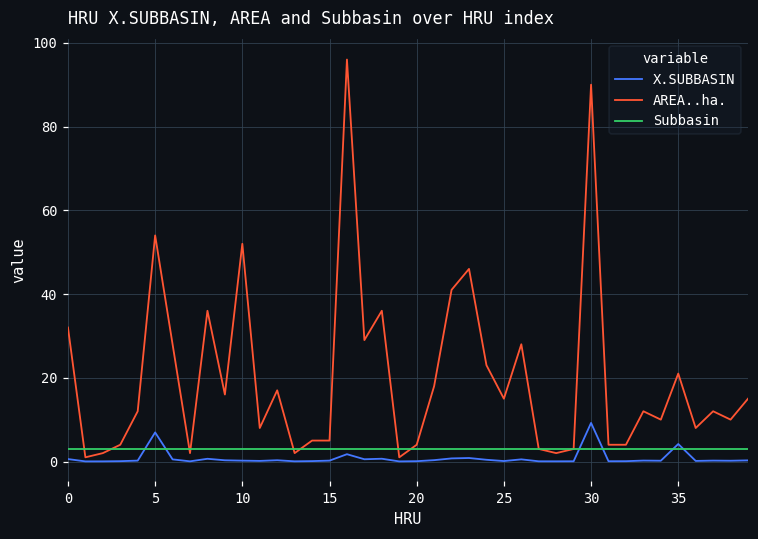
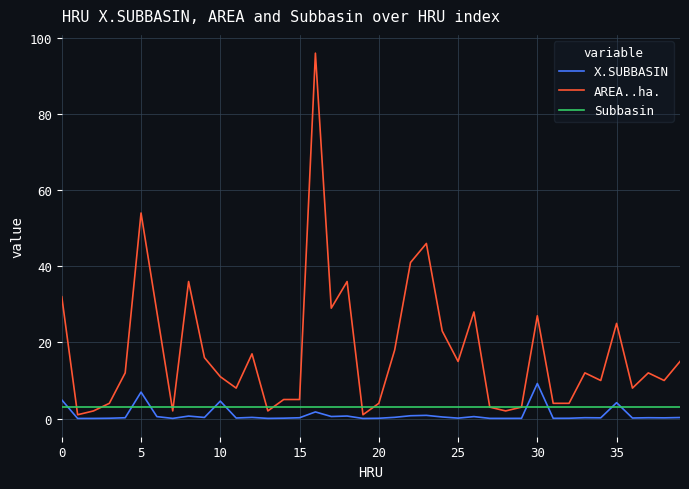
  {
    "X.SUBBASIN": {
-     "0": 1,
+     "0": 5,
      "5": 7,
-     "10": 0,
+     "10": 5,
      "15": 0,
      "20": 0,
      "25": 0,
      "30": 9,
      "35": 4
    },
    "AREA..ha.": {
      "0": 32,
      "5": 54,
-     "10": 52,
+     "10": 11,
      "15": 5,
      "20": 4,
      "25": 15,
-     "30": 90,
-     "35": 21
+     "30": 27,
+     "35": 25
    },
    "Subbasin": {
      "0": 3,
      "5": 3,
      "10": 3,
      "15": 3,
      "20": 3,
      "25": 3,
      "30": 3,
      "35": 3
    }
  }
